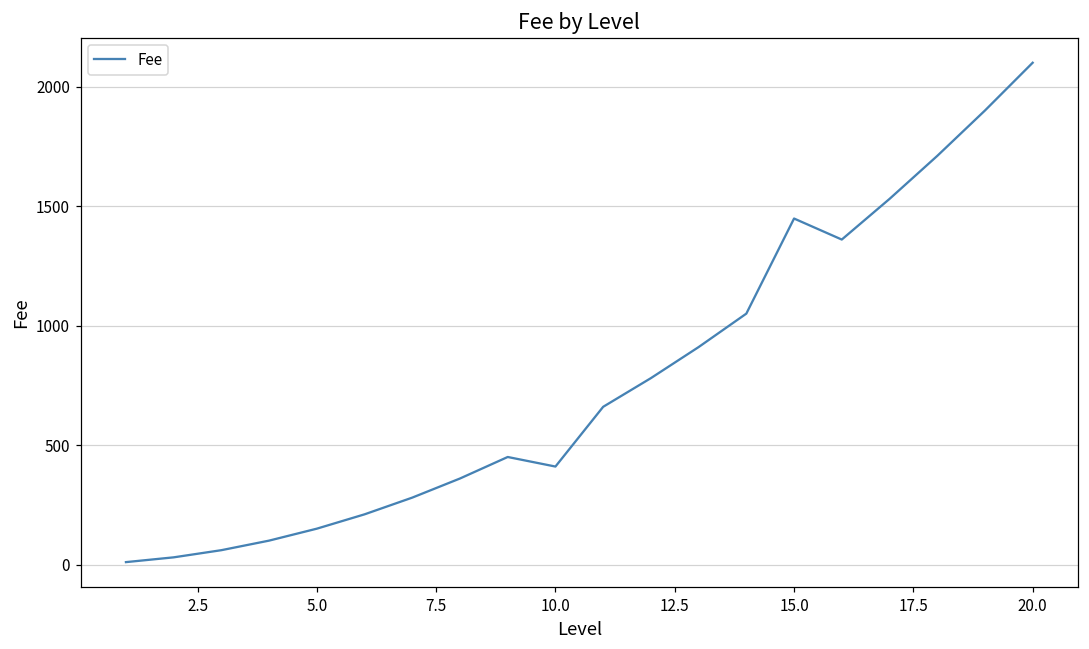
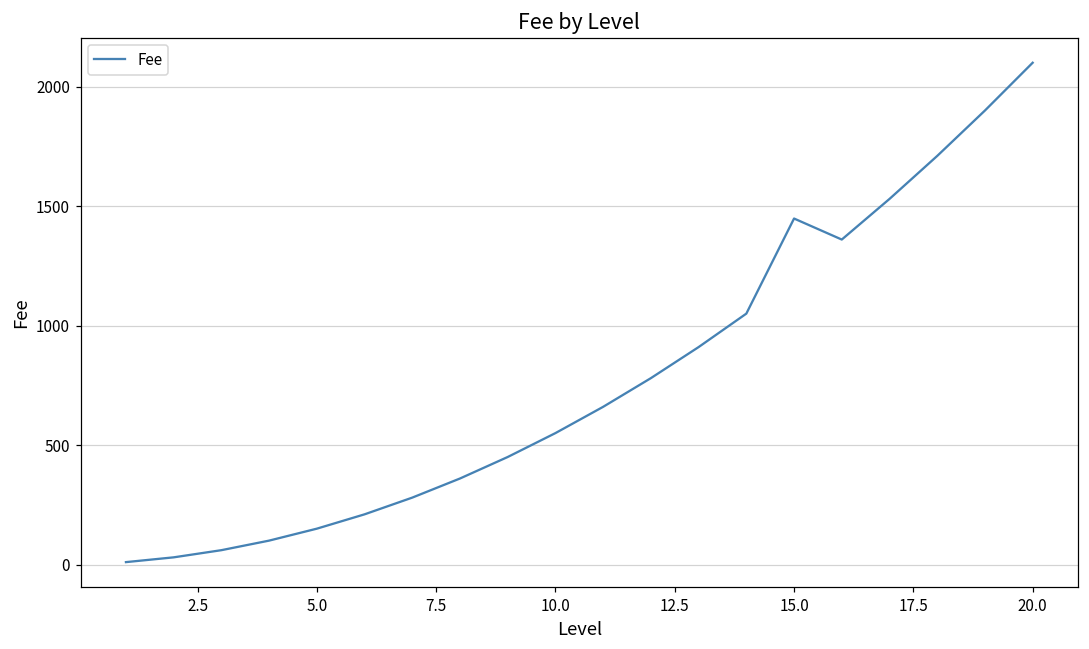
  {
    "5.0": 150,
-   "10.0": 410,
+   "10.0": 550,
    "15.0": 1450,
    "20.0": 2100
  }
